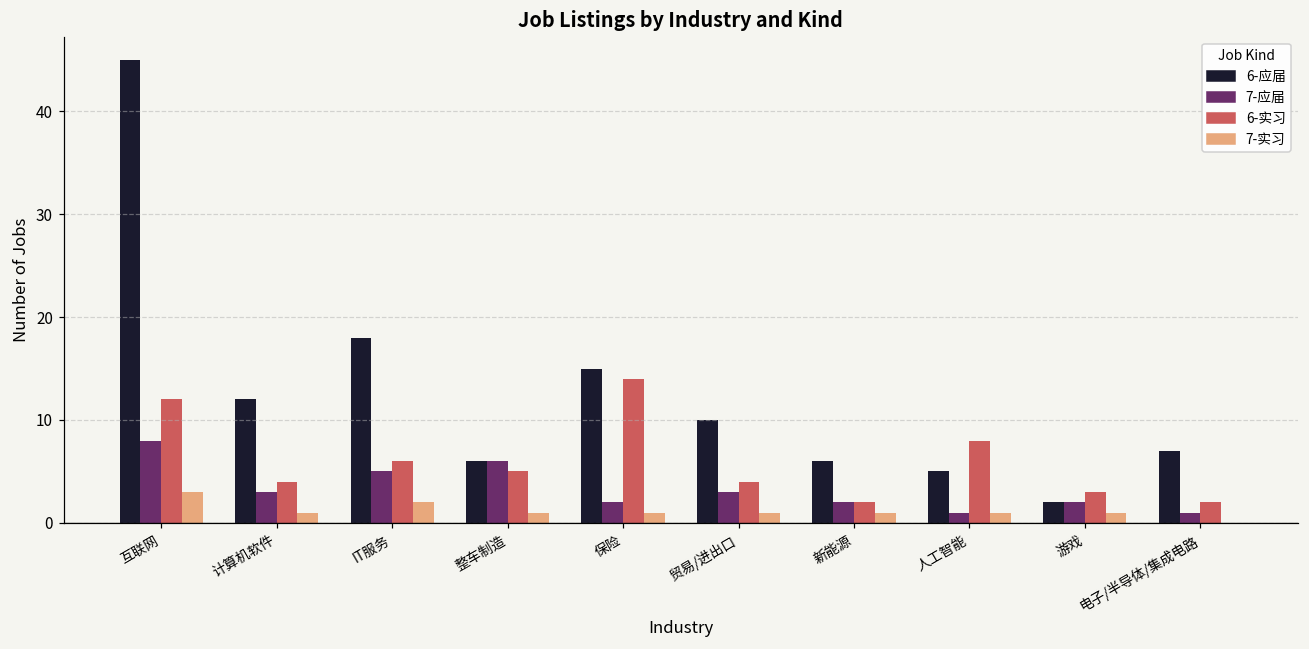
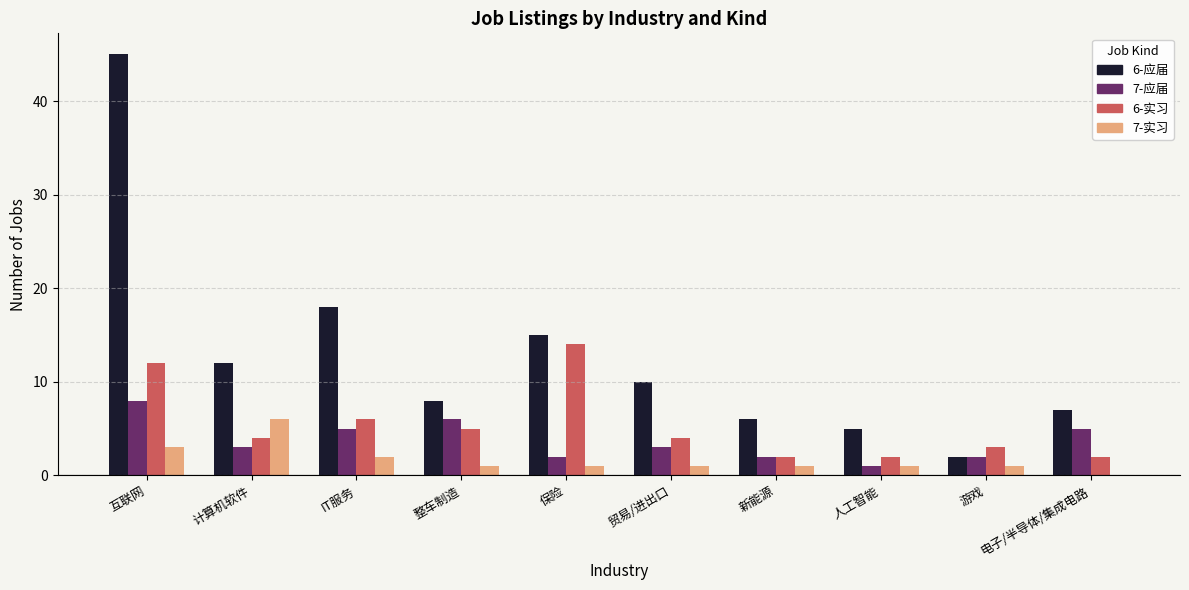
  {
    "6-应届": {
      "互联网": 45,
      "计算机软件": 12,
      "IT服务": 18,
-     "整车制造": 6,
+     "整车制造": 8,
      "保险": 15,
      "贸易/进出口": 10,
      "新能源": 6,
      "人工智能": 5,
      "游戏": 2,
      "电子/半导体/集成电路": 7
    },
    "7-应届": {
      "互联网": 8,
      "计算机软件": 3,
      "IT服务": 5,
      "整车制造": 6,
      "保险": 2,
      "贸易/进出口": 3,
      "新能源": 2,
      "人工智能": 1,
      "游戏": 2,
-     "电子/半导体/集成电路": 1
+     "电子/半导体/集成电路": 5
    },
    "6-实习": {
      "互联网": 12,
      "计算机软件": 4,
      "IT服务": 6,
      "整车制造": 5,
      "保险": 14,
      "贸易/进出口": 4,
      "新能源": 2,
-     "人工智能": 8,
+     "人工智能": 2,
      "游戏": 3,
      "电子/半导体/集成电路": 2
    },
    "7-实习": {
      "互联网": 3,
-     "计算机软件": 1,
+     "计算机软件": 6,
      "IT服务": 2,
      "整车制造": 1,
      "保险": 1,
      "贸易/进出口": 1,
      "新能源": 1,
      "人工智能": 1,
      "游戏": 1,
      "电子/半导体/集成电路": 0
    }
  }
